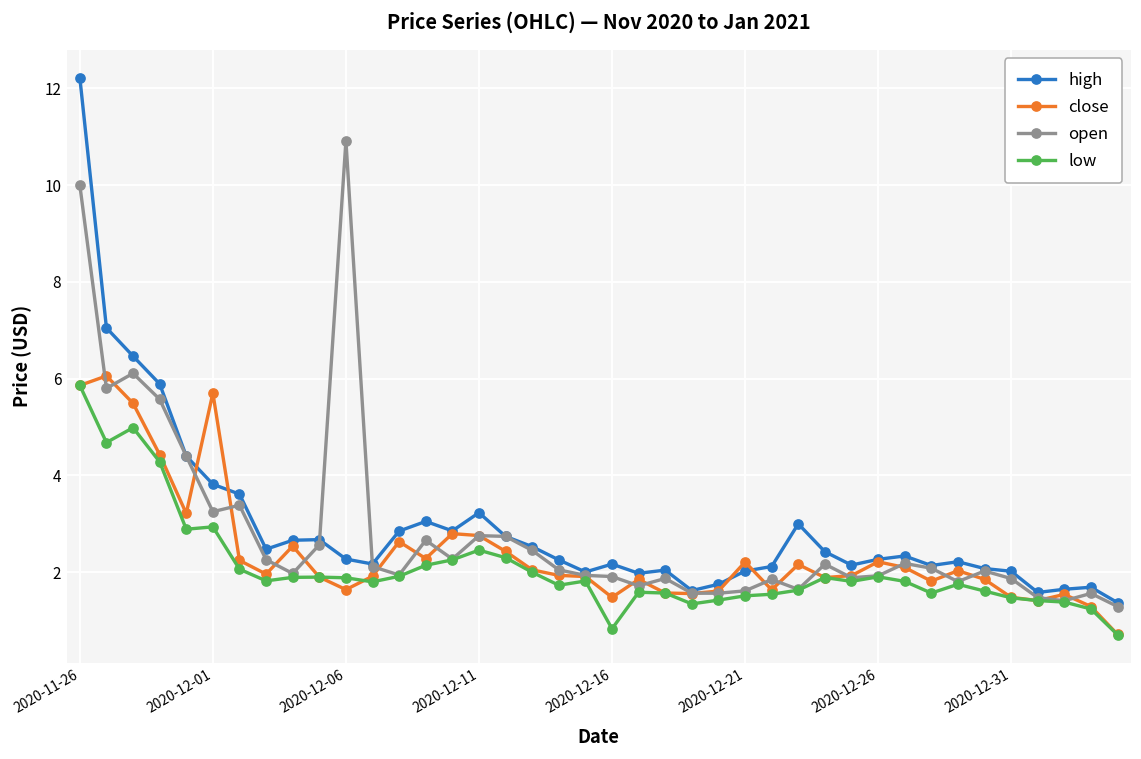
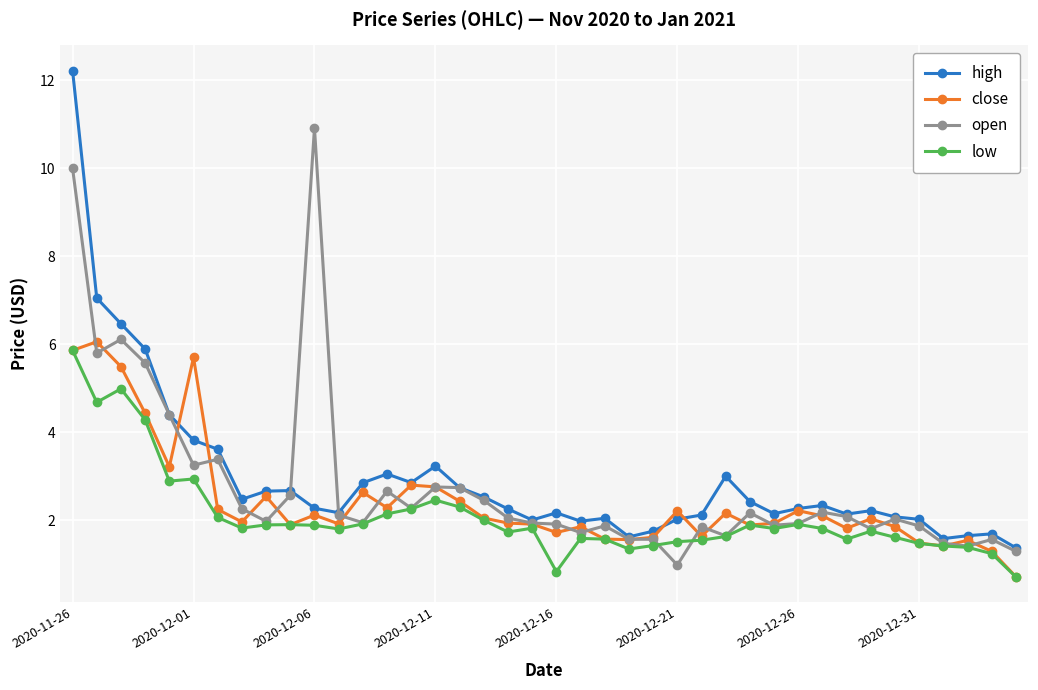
  {
    "high": {
      "2020-11-26": 12.2,
      "2020-12-01": 3.8,
      "2020-12-06": 2.3,
      "2020-12-11": 3.2,
      "2020-12-16": 2.2,
      "2020-12-21": 2.0,
      "2020-12-31": 2.0
    },
    "close": {
      "2020-12-01": 5.7,
-     "2020-12-06": 1.6,
-     "2020-12-16": 1.5,
+     "2020-12-06": 2.1,
+     "2020-12-16": 1.7,
      "2020-12-21": 2.2
    },
    "open": {
      "2020-11-26": 10.0,
      "2020-12-01": 3.3,
      "2020-12-06": 10.9,
      "2020-12-16": 1.9,
-     "2020-12-21": 1.6,
+     "2020-12-21": 1.0,
      "2020-12-31": 1.9
    },
    "low": {
      "2020-12-01": 2.9,
      "2020-12-06": 1.9,
      "2020-12-11": 2.5,
      "2020-12-16": 0.8,
      "2020-12-21": 1.5
    }
  }
